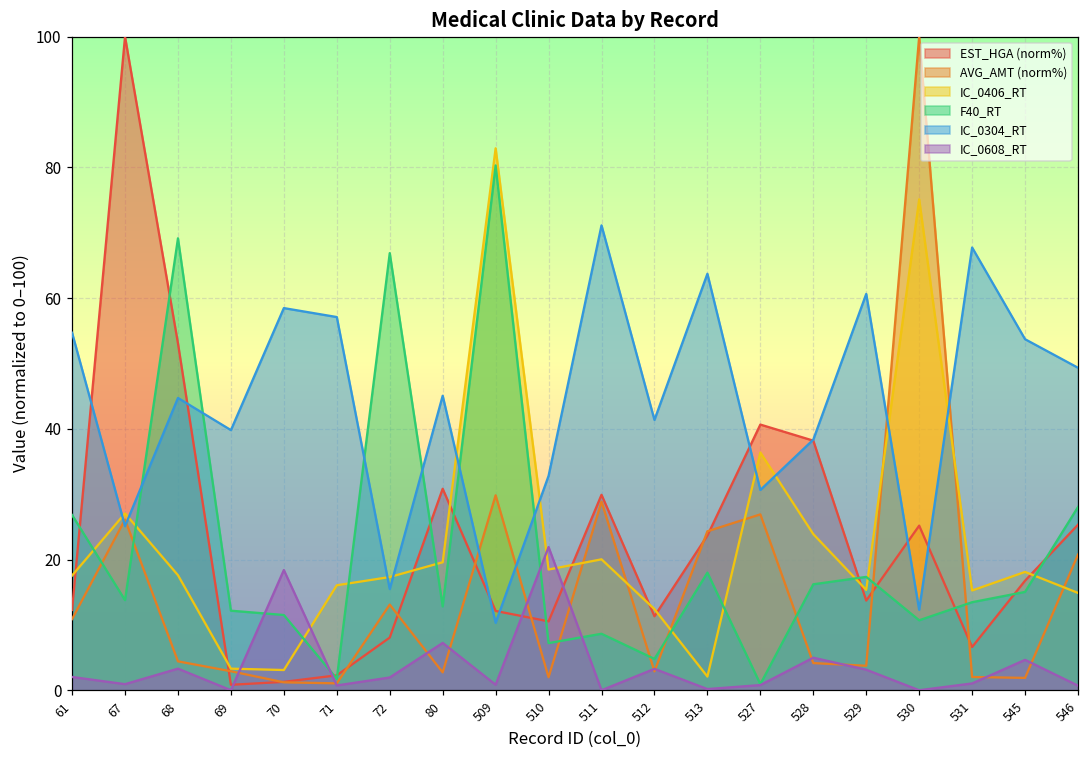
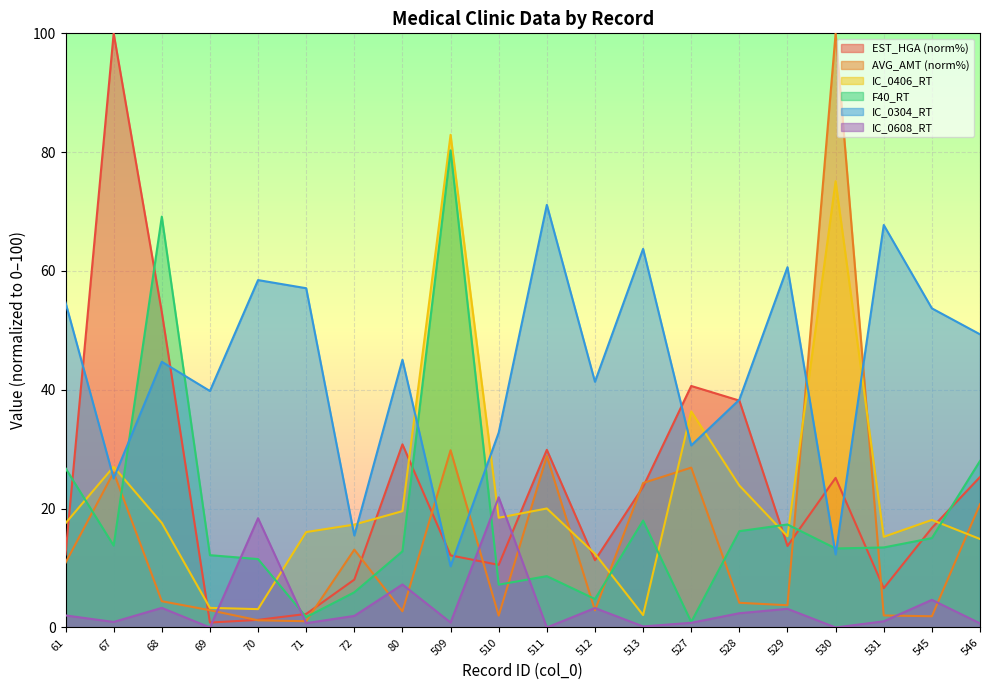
  {
    "F40_RT": {
      "61": 27,
      "67": 14,
      "68": 69,
      "69": 12,
      "70": 12,
      "71": 2,
-     "72": 67,
+     "72": 6,
      "80": 13,
      "509": 80,
      "510": 7,
      "511": 9,
      "512": 5,
      "513": 18,
      "528": 16,
      "529": 17,
-     "530": 11,
+     "530": 13,
      "531": 13,
      "545": 15,
      "546": 28
    },
    "IC_0304_RT": {
      "61": 55,
      "67": 25,
      "68": 45,
      "69": 40,
      "70": 58,
      "71": 57,
      "72": 15,
      "80": 45,
      "509": 10,
      "510": 33,
      "511": 71,
      "512": 41,
      "513": 64,
      "527": 31,
      "529": 61,
      "530": 12,
      "531": 68,
      "545": 54,
      "546": 49
    },
    "IC_0608_RT": {
      "61": 2,
      "67": 1,
      "68": 3,
      "69": 0,
      "70": 18,
      "72": 2,
      "80": 7,
      "509": 1,
      "510": 22,
      "511": 0,
      "513": 0,
-     "528": 5,
+     "528": 2,
      "529": 3,
      "530": 0,
      "531": 1,
      "545": 5,
      "546": 1
    }
  }
